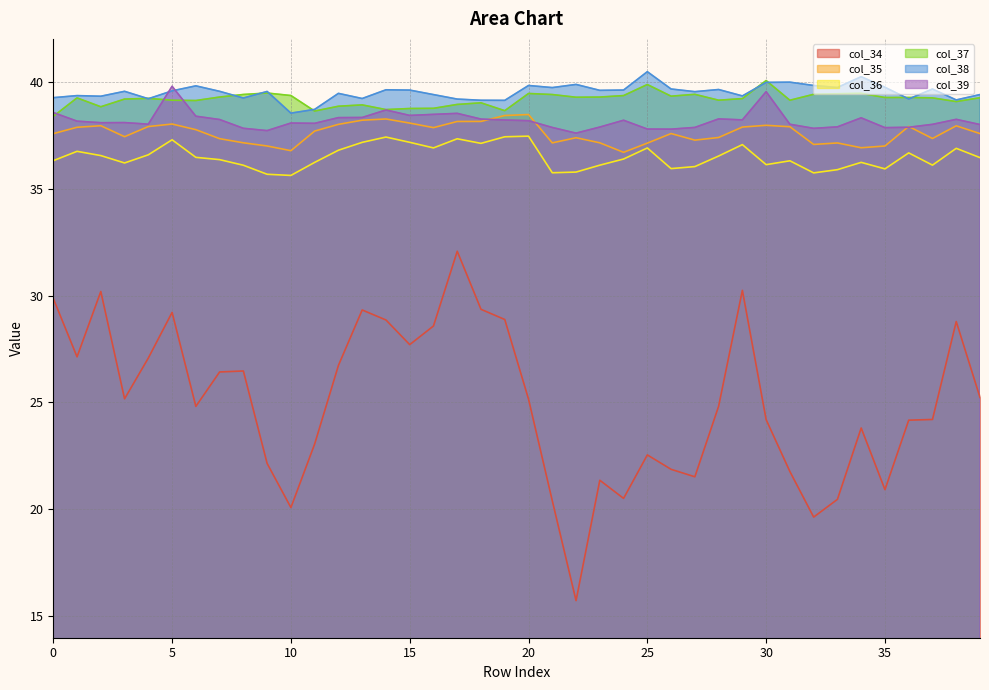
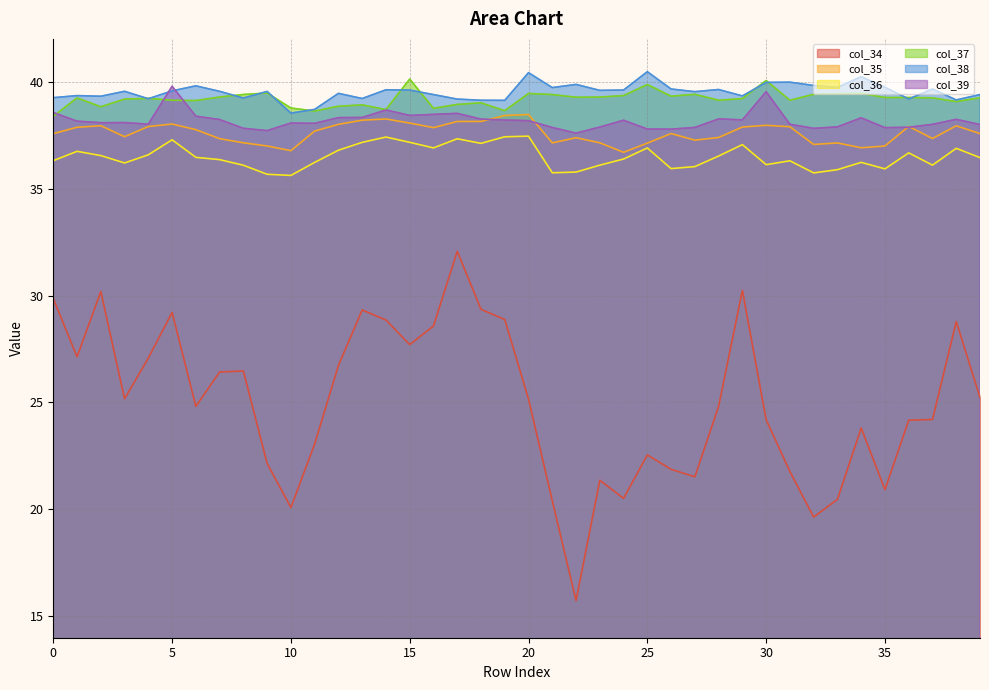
  {
    "col_34": {
      "0": 29.9,
      "5": 29.2,
      "10": 20.1,
      "15": 27.7,
      "20": 25.2,
      "25": 22.5,
      "30": 24.2,
      "35": 20.9
    },
    "col_37": {
      "0": 38.4,
      "5": 39.1,
-     "10": 39.4,
-     "15": 38.7,
+     "10": 38.8,
+     "15": 40.1,
      "20": 39.4,
      "25": 39.9,
      "35": 39.3
    },
    "col_38": {
      "0": 39.3,
      "5": 39.6,
      "10": 38.5,
      "15": 39.6,
-     "20": 39.8,
+     "20": 40.4,
      "25": 40.5
    },
    "col_39": {
      "0": 38.6,
      "5": 39.8,
      "10": 38.1,
      "15": 38.4,
      "20": 38.2,
      "25": 37.8,
      "30": 39.5,
      "35": 37.8
    }
  }
